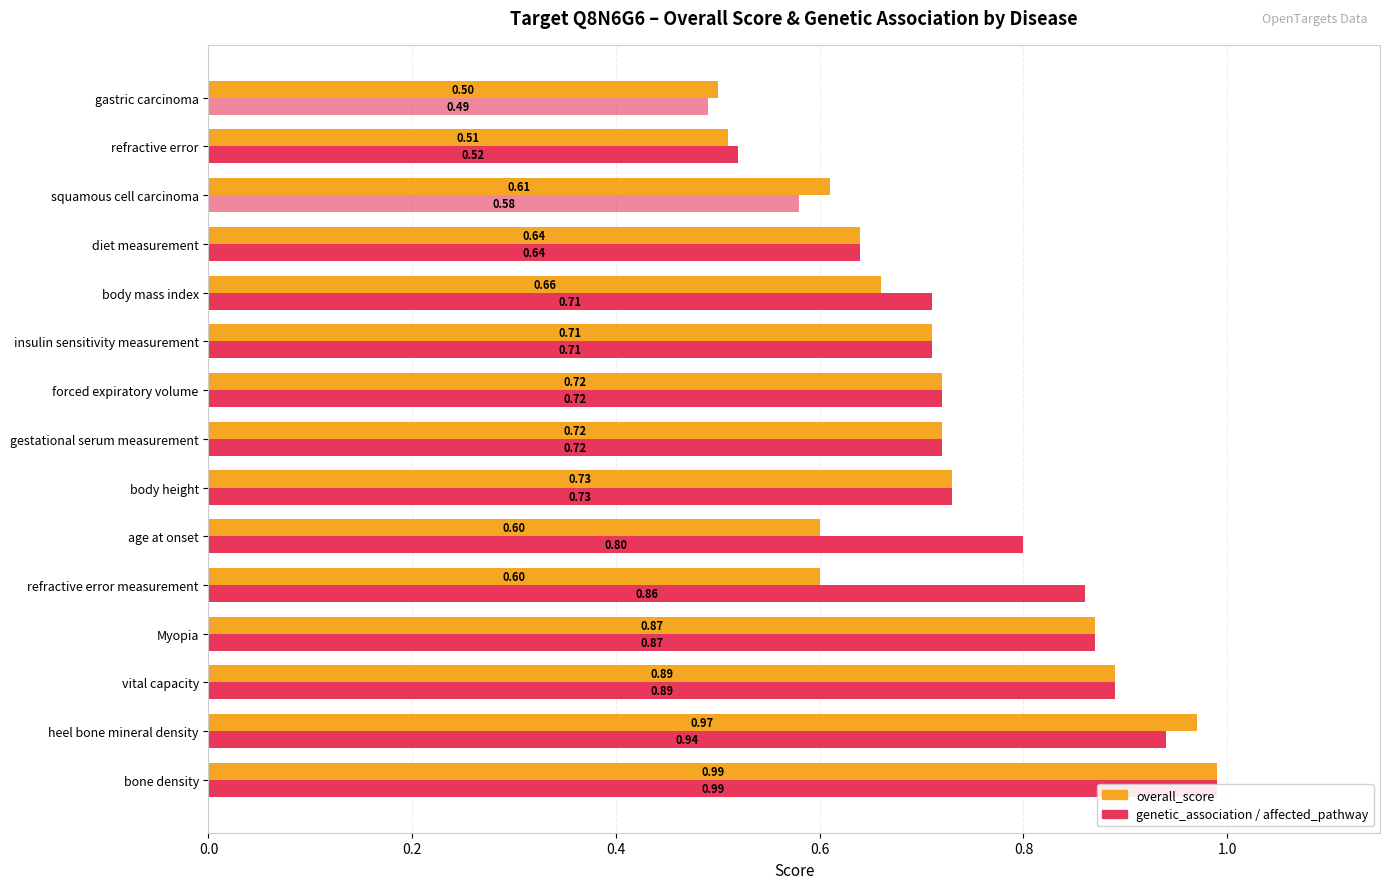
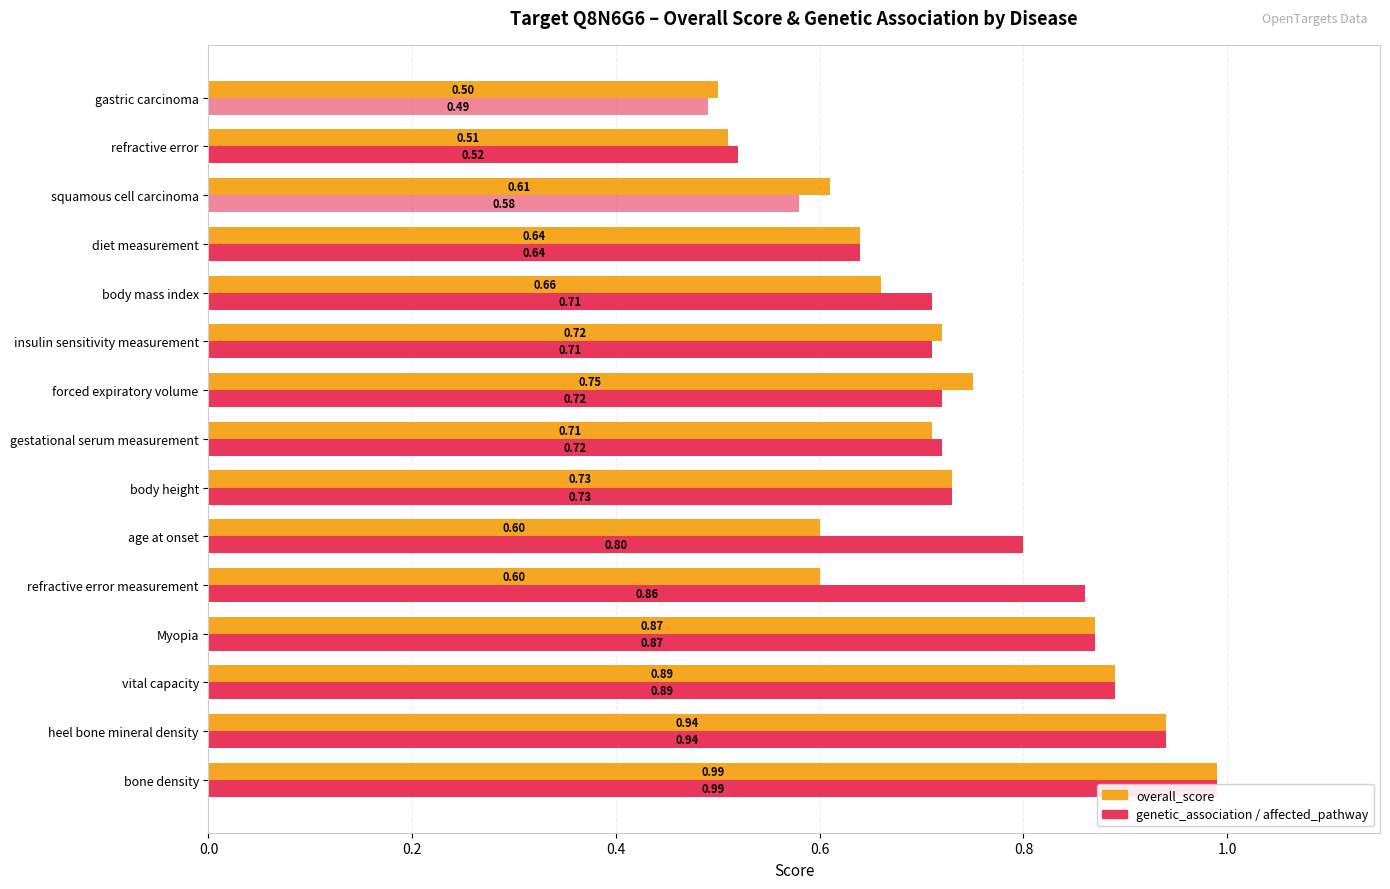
  {
    "overall_score": {
      "gastric carcinoma": 0.50,
      "refractive error": 0.51,
      "squamous cell carcinoma": 0.61,
      "diet measurement": 0.64,
      "body mass index": 0.66,
-     "insulin sensitivity measurement": 0.71,
-     "forced expiratory volume": 0.72,
-     "gestational serum measurement": 0.72,
+     "insulin sensitivity measurement": 0.72,
+     "forced expiratory volume": 0.75,
+     "gestational serum measurement": 0.71,
      "body height": 0.73,
      "age at onset": 0.60,
      "refractive error measurement": 0.60,
      "Myopia": 0.87,
      "vital capacity": 0.89,
-     "heel bone mineral density": 0.97,
+     "heel bone mineral density": 0.94,
      "bone density": 0.99
    }
  }
